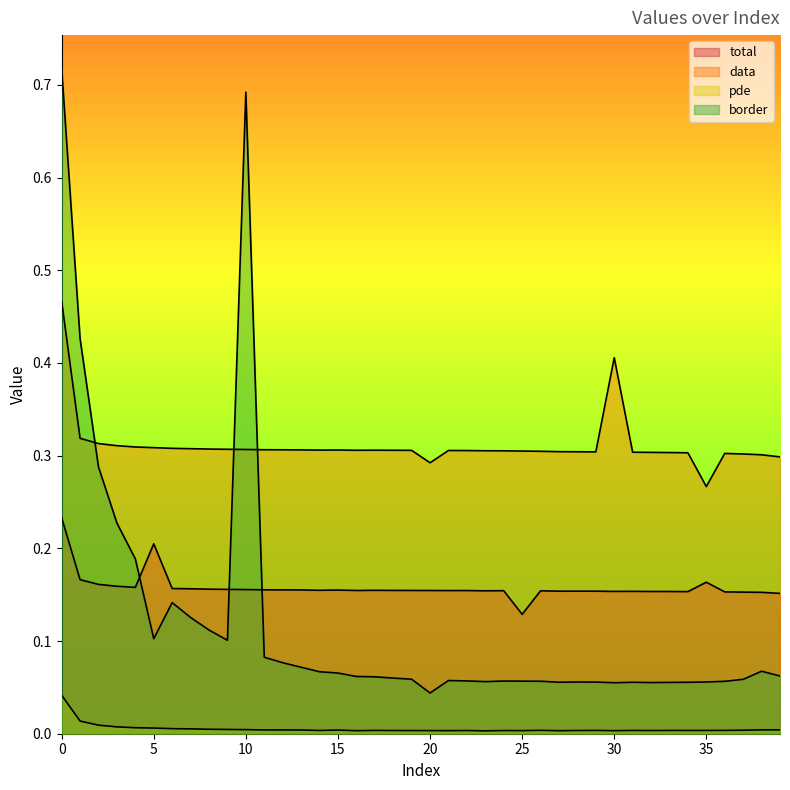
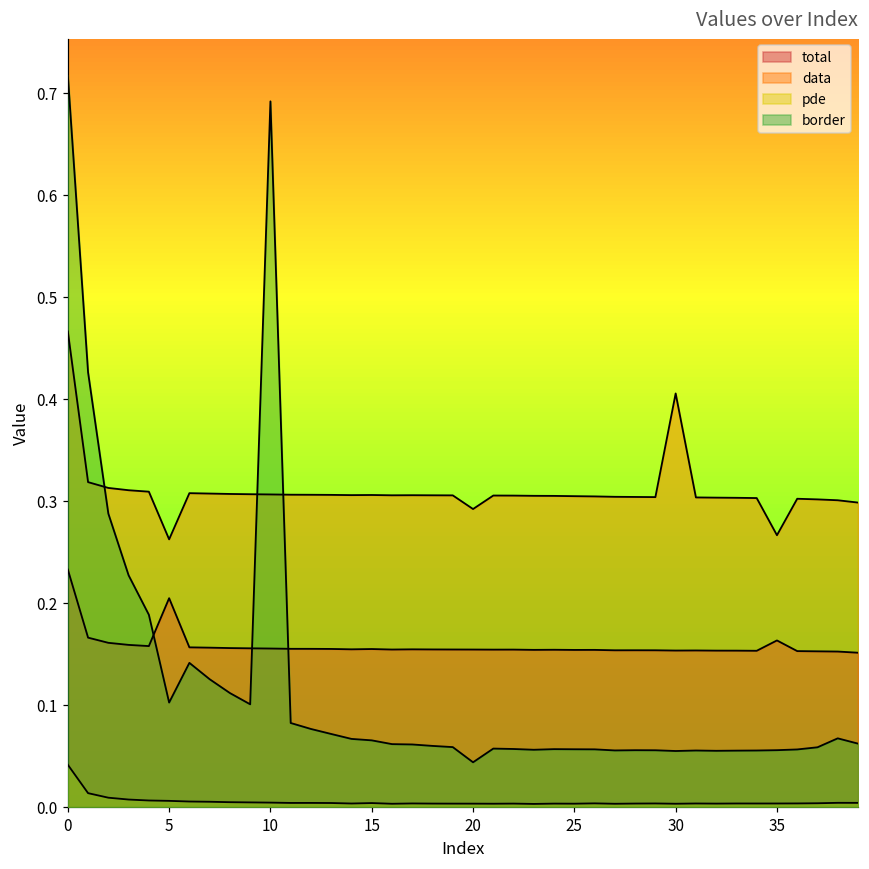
  {
    "total": {
      "0": 0.23,
      "5": 0.20,
      "10": 0.16,
      "15": 0.16,
      "20": 0.15,
-     "25": 0.13,
+     "25": 0.15,
      "30": 0.15,
      "35": 0.16
    },
    "data": {
      "0": 0.47,
-     "5": 0.31,
+     "5": 0.26,
      "10": 0.31,
      "15": 0.31,
      "20": 0.29,
      "25": 0.30,
      "30": 0.41,
      "35": 0.27
    },
    "pde": {
      "0": 0.04,
      "5": 0.01,
      "10": 0.00,
      "15": 0.00,
      "20": 0.00,
      "25": 0.00,
      "30": 0.00,
      "35": 0.00
    },
    "border": {
      "0": 0.72,
      "5": 0.10,
      "10": 0.69,
      "15": 0.07,
      "20": 0.04,
      "25": 0.06,
      "30": 0.06,
      "35": 0.06
    }
  }
